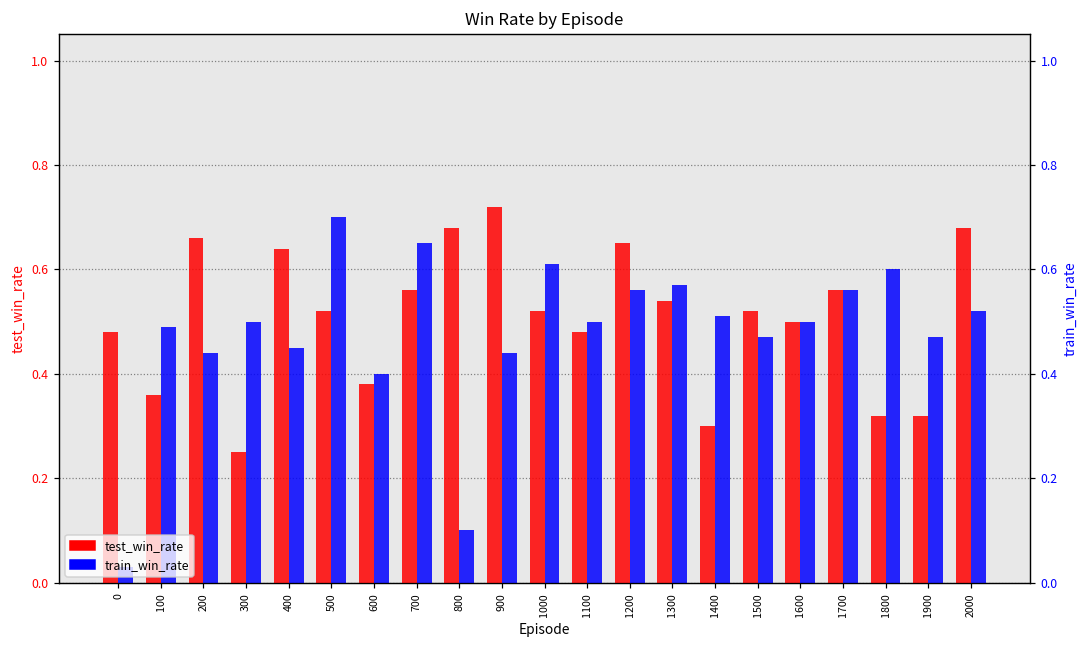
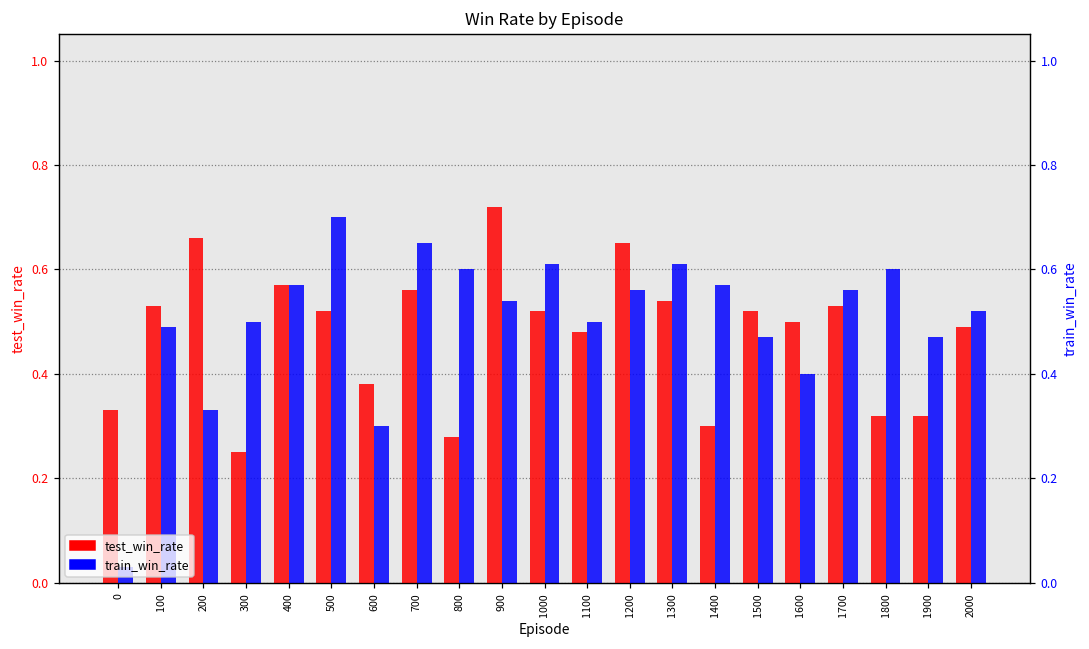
  {
    "test_win_rate": {
-     "0": 0.48,
-     "100": 0.36,
+     "0": 0.33,
+     "100": 0.53,
      "200": 0.66,
      "300": 0.25,
-     "400": 0.64,
+     "400": 0.57,
      "500": 0.52,
      "600": 0.38,
      "700": 0.56,
-     "800": 0.68,
+     "800": 0.28,
      "900": 0.72,
      "1000": 0.52,
      "1100": 0.48,
      "1200": 0.65,
      "1300": 0.54,
      "1400": 0.30,
      "1500": 0.52,
      "1600": 0.50,
-     "1700": 0.56,
+     "1700": 0.53,
      "1800": 0.32,
      "1900": 0.32,
-     "2000": 0.68
+     "2000": 0.49
    },
    "train_win_rate": {
      "100": 0.49,
-     "200": 0.44,
+     "200": 0.33,
      "300": 0.50,
-     "400": 0.45,
+     "400": 0.57,
      "500": 0.70,
-     "600": 0.4,
+     "600": 0.3,
      "700": 0.65,
-     "800": 0.1,
-     "900": 0.44,
+     "800": 0.6,
+     "900": 0.54,
      "1000": 0.61,
      "1100": 0.50,
      "1200": 0.56,
-     "1300": 0.57,
-     "1400": 0.51,
+     "1300": 0.61,
+     "1400": 0.57,
      "1500": 0.47,
-     "1600": 0.5,
+     "1600": 0.4,
      "1700": 0.56,
      "1800": 0.60,
      "1900": 0.47,
      "2000": 0.52
    }
  }
